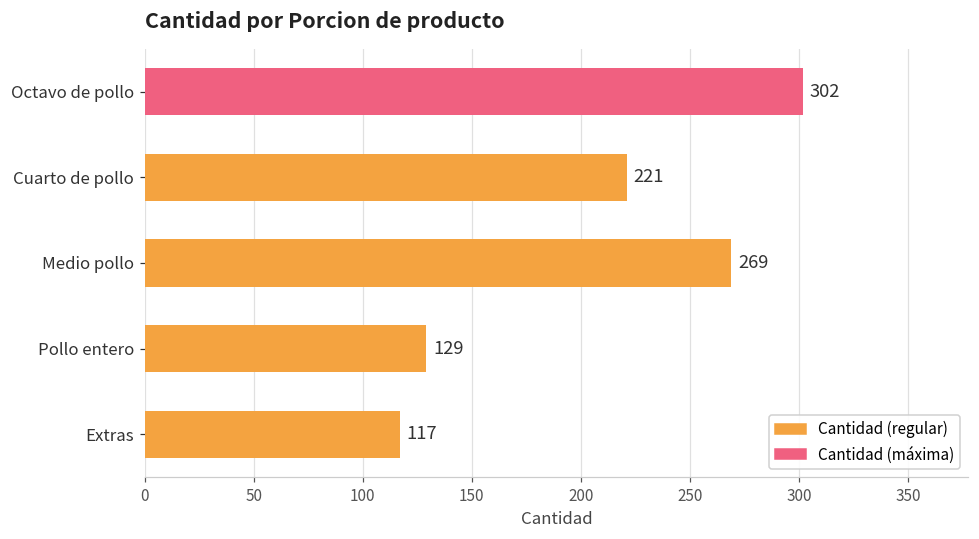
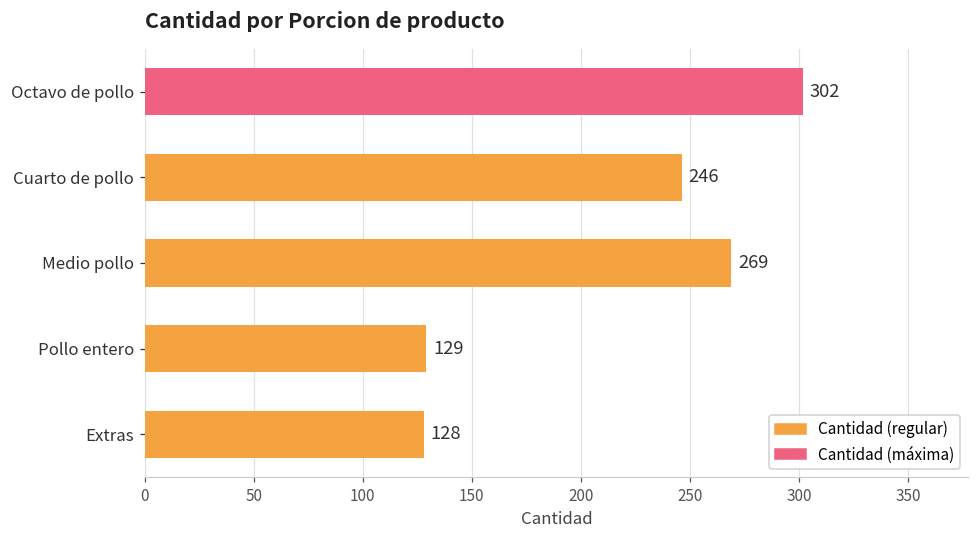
  {
    "Octavo de pollo": 302,
-   "Cuarto de pollo": 221,
+   "Cuarto de pollo": 246,
    "Medio pollo": 269,
    "Pollo entero": 129,
-   "Extras": 117
+   "Extras": 128
  }
